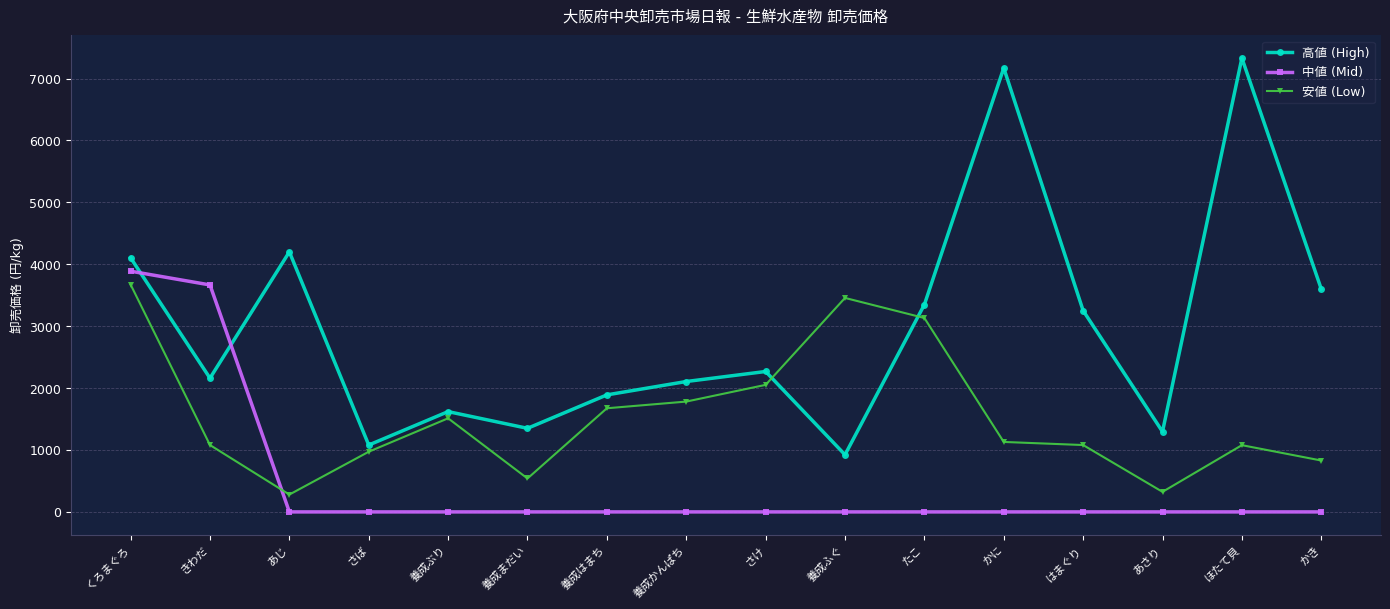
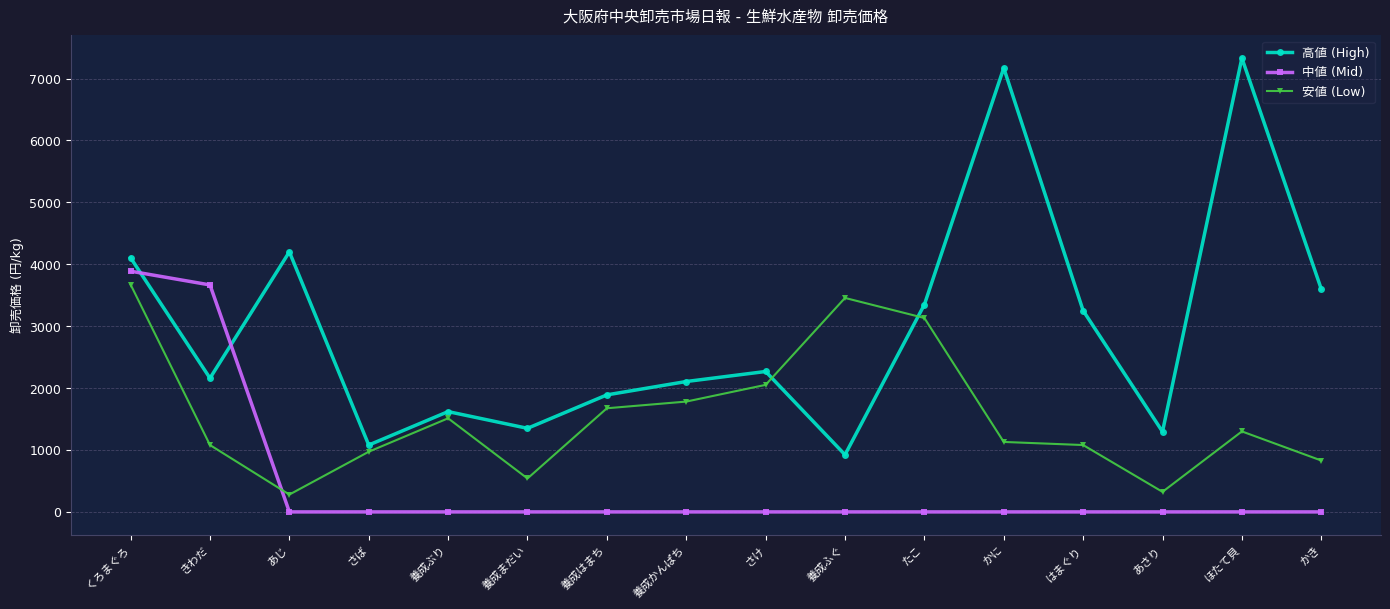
  {
    "高値 (High)": {
      "くろまぐろ": 4100,
      "きわだ": 2200,
      "あじ": 4200,
      "さば": 1100,
      "養成ぶり": 1600,
      "養成まだい": 1400,
      "養成はまち": 1900,
      "養成かんぱち": 2100,
      "さけ": 2300,
      "養成ふぐ": 900,
      "たこ": 3300,
      "かに": 7200,
      "はまぐり": 3300,
      "あさり": 1300,
      "ほたて貝": 7300,
      "かき": 3600
    },
    "中値 (Mid)": {
      "くろまぐろ": 3900,
      "きわだ": 3700,
      "あじ": 0,
      "さば": 0,
      "養成ぶり": 0,
      "養成まだい": 0,
      "養成はまち": 0,
      "養成かんぱち": 0,
      "さけ": 0,
      "養成ふぐ": 0,
      "たこ": 0,
      "かに": 0,
      "はまぐり": 0,
      "あさり": 0,
      "ほたて貝": 0,
      "かき": 0
    },
    "安値 (Low)": {
      "くろまぐろ": 3700,
      "きわだ": 1100,
      "あじ": 300,
      "さば": 1000,
      "養成ぶり": 1500,
      "養成まだい": 500,
      "養成はまち": 1700,
      "養成かんぱち": 1800,
      "さけ": 2100,
      "養成ふぐ": 3500,
      "たこ": 3100,
      "かに": 1100,
      "はまぐり": 1100,
      "あさり": 300,
-     "ほたて貝": 1100,
+     "ほたて貝": 1300,
      "かき": 800
    }
  }
